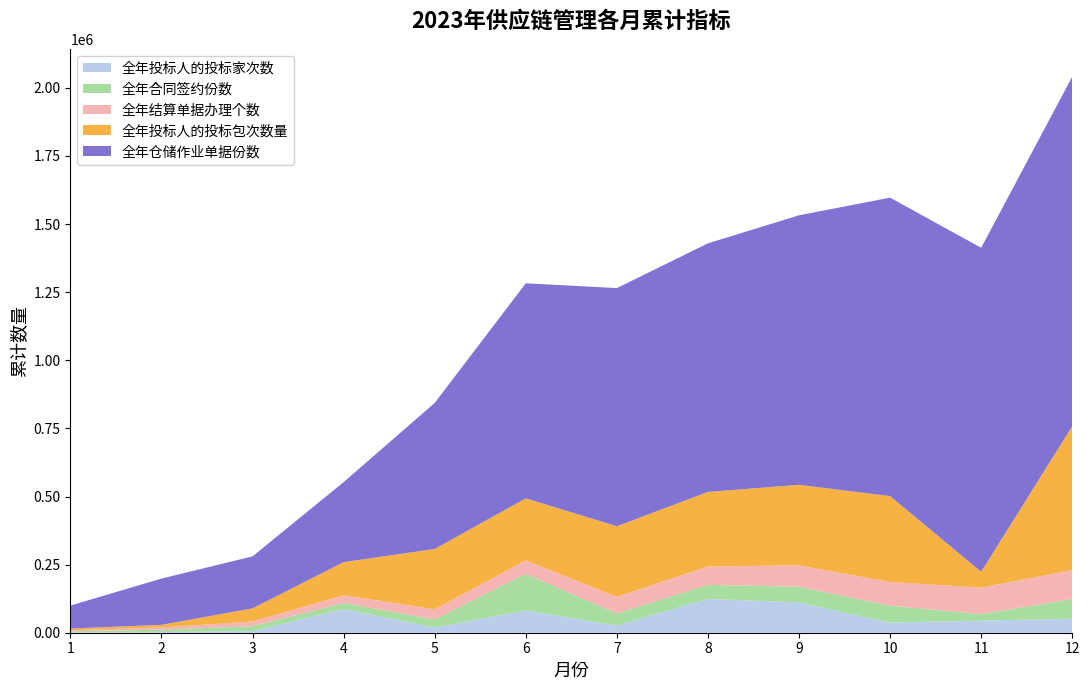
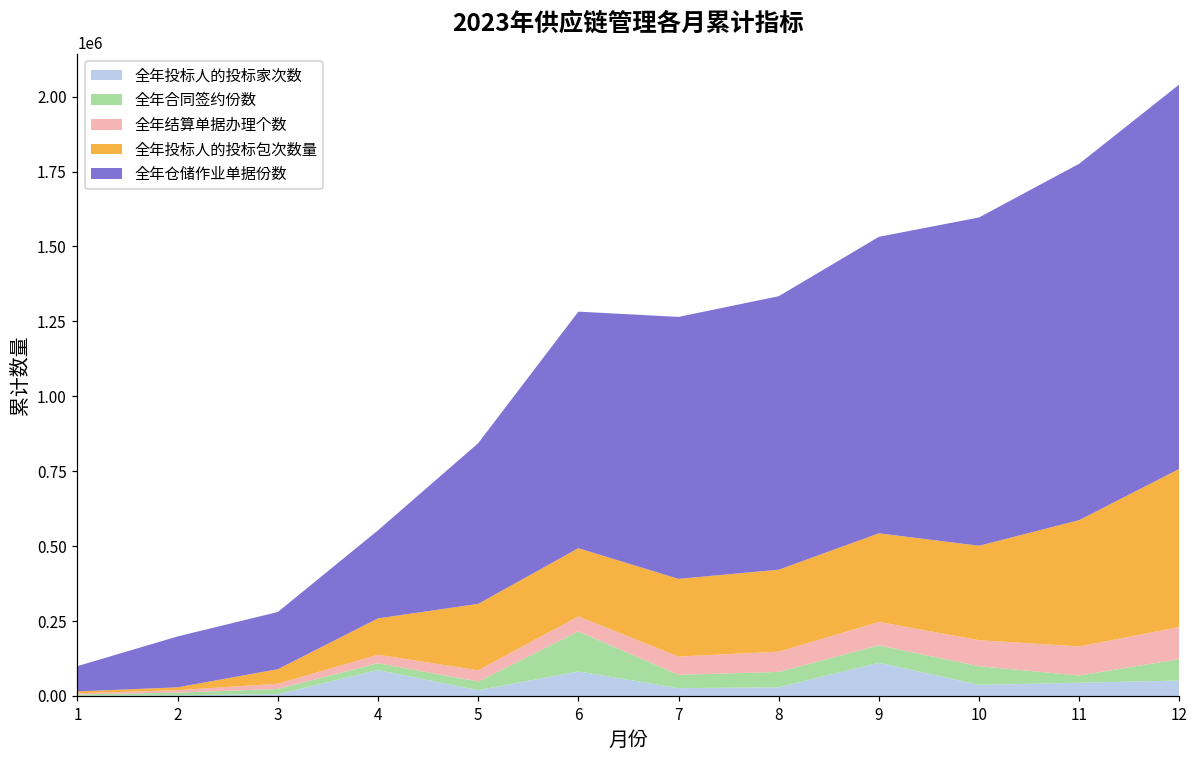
  {
    "全年投标人的投标家次数": {
      "4": 90000,
      "5": 20000,
      "6": 80000,
      "7": 30000,
-     "8": 120000,
+     "8": 30000,
      "9": 110000,
      "10": 40000,
      "11": 40000,
      "12": 50000
    },
    "全年合同签约份数": {
      "3": 20000,
      "4": 20000,
      "5": 30000,
      "6": 130000,
      "7": 40000,
      "8": 50000,
      "9": 60000,
      "10": 60000,
      "11": 20000,
      "12": 70000
    },
    "全年结算单据办理个数": {
      "3": 20000,
      "4": 30000,
      "5": 40000,
      "6": 50000,
      "7": 60000,
      "8": 70000,
      "9": 80000,
      "10": 90000,
      "11": 100000,
      "12": 110000
    },
    "全年投标人的投标包次数量": {
      "2": 10000,
      "3": 50000,
      "4": 120000,
      "5": 220000,
      "6": 230000,
      "7": 260000,
      "8": 270000,
      "9": 300000,
      "10": 320000,
-     "11": 60000,
+     "11": 420000,
      "12": 530000
    },
    "全年仓储作业单据份数": {
      "1": 80000,
      "2": 170000,
      "3": 190000,
      "4": 290000,
      "5": 540000,
      "6": 790000,
      "7": 870000,
      "8": 910000,
      "9": 990000,
      "10": 1100000,
      "11": 1190000,
      "12": 1280000
    }
  }
